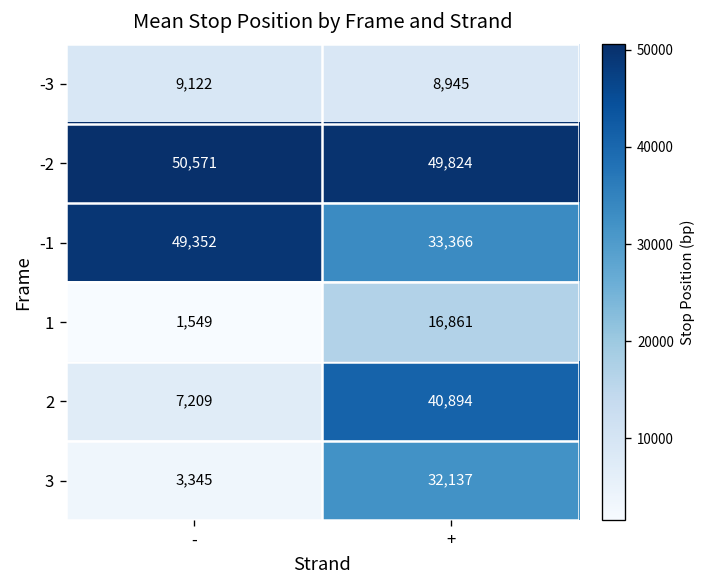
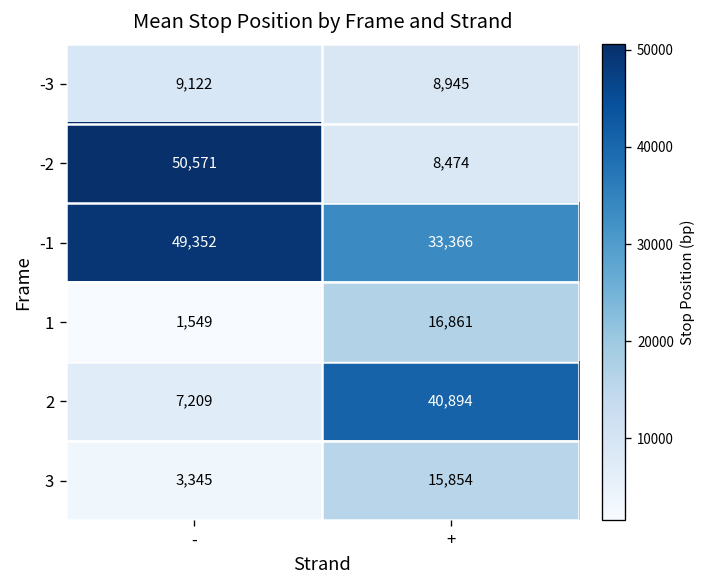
  {
    "-3": {
      "-": "9,122",
      "+": "8,945"
    },
    "-2": {
      "-": "50,571",
-     "+": "49,824"
+     "+": "8,474"
    },
    "-1": {
      "-": "49,352",
      "+": "33,366"
    },
    "1": {
      "-": "1,549",
      "+": "16,861"
    },
    "2": {
      "-": "7,209",
      "+": "40,894"
    },
    "3": {
      "-": "3,345",
-     "+": "32,137"
+     "+": "15,854"
    }
  }
